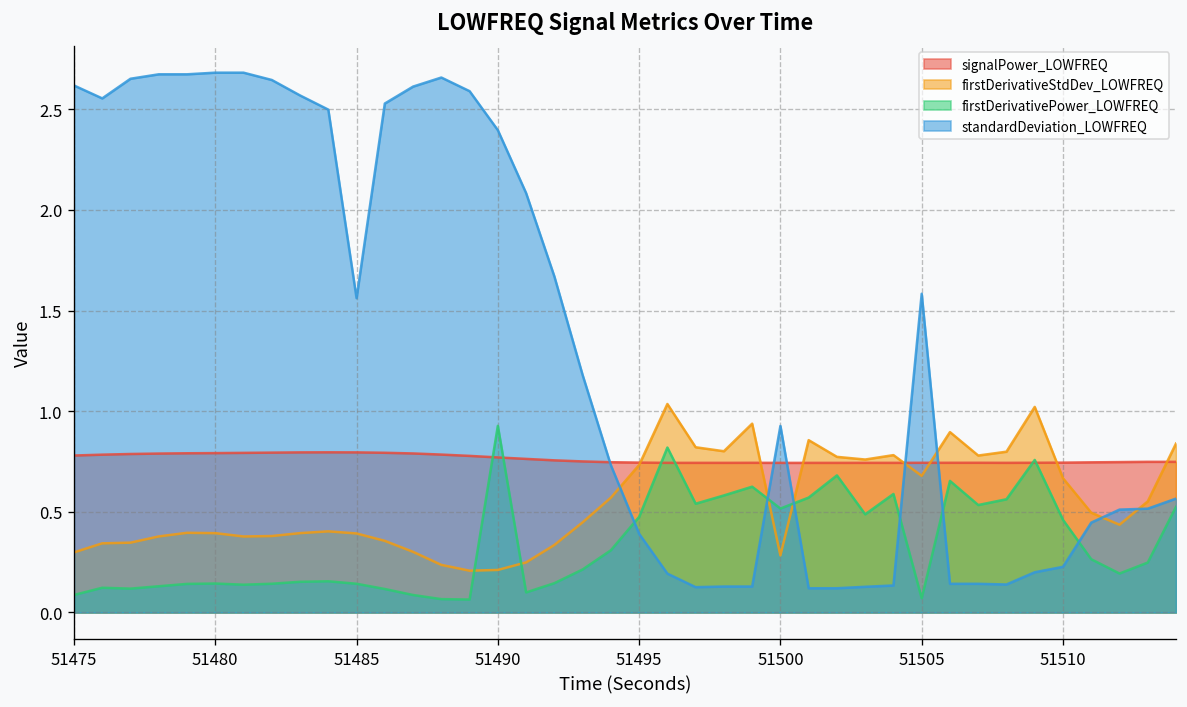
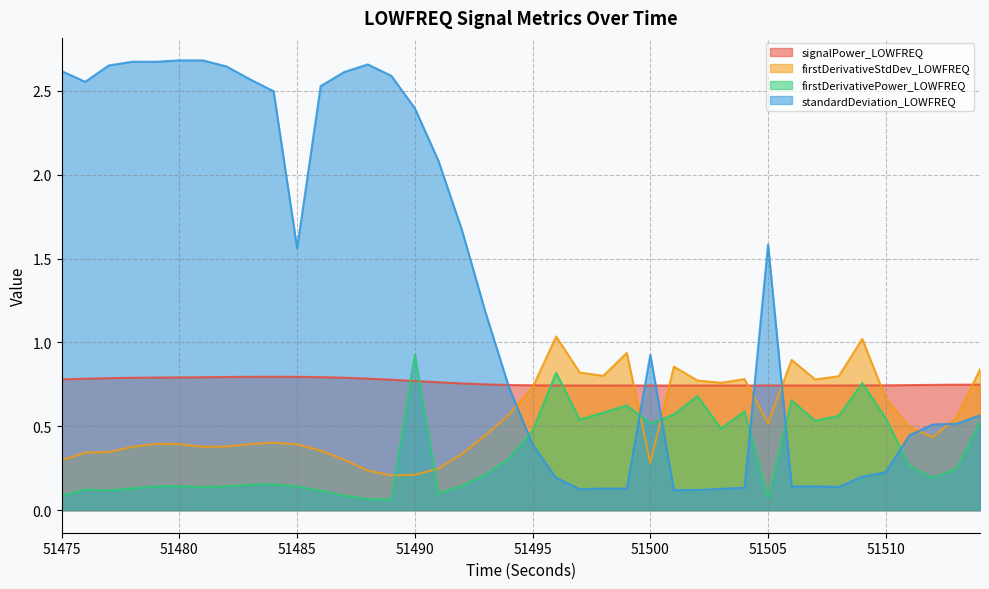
  {
    "signalPower_LOWFREQ": {
      "51475": 0.78,
      "51480": 0.79,
      "51485": 0.80,
      "51490": 0.77,
      "51500": 0.74,
      "51505": 0.74,
      "51510": 0.74
    },
    "firstDerivativeStdDev_LOWFREQ": {
      "51475": 0.30,
      "51480": 0.39,
      "51485": 0.39,
      "51490": 0.21,
      "51500": 0.28,
-     "51505": 0.68,
+     "51505": 0.52,
      "51510": 0.67
    },
    "firstDerivativePower_LOWFREQ": {
      "51475": 0.09,
      "51480": 0.14,
      "51485": 0.14,
      "51490": 0.93,
      "51495": 0.47,
      "51500": 0.52,
      "51505": 0.07,
-     "51510": 0.46
+     "51510": 0.55
    },
    "standardDeviation_LOWFREQ": {
      "51475": 2.62,
      "51480": 2.68,
      "51485": 1.56,
      "51490": 2.40,
      "51495": 0.39,
      "51500": 0.93,
      "51505": 1.58,
      "51510": 0.23
    }
  }
